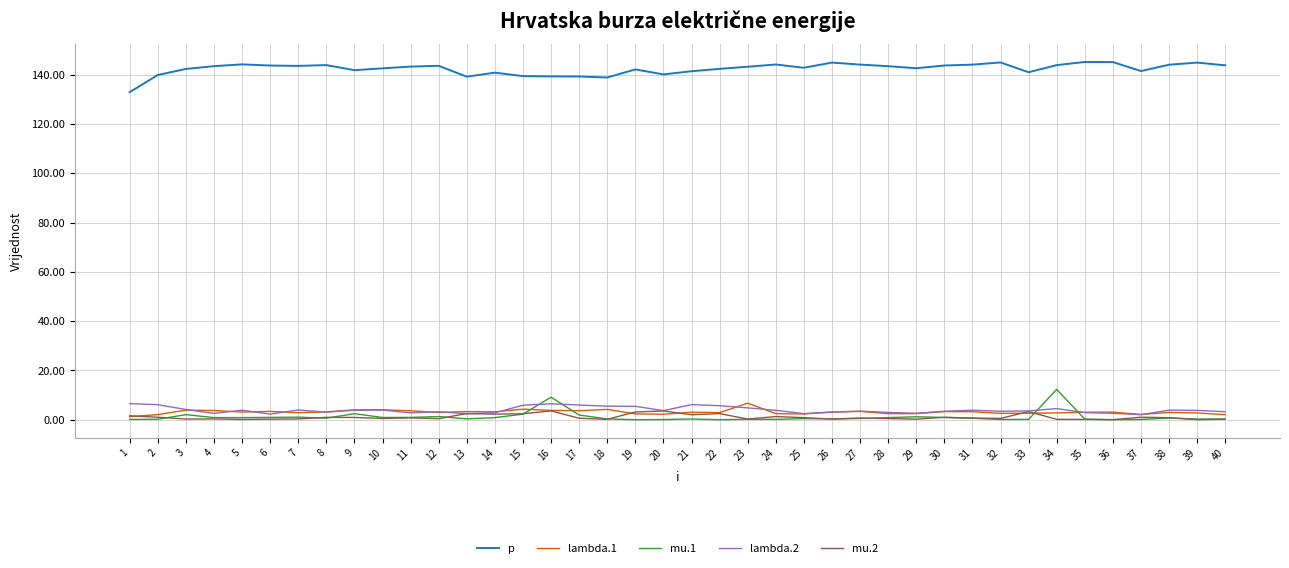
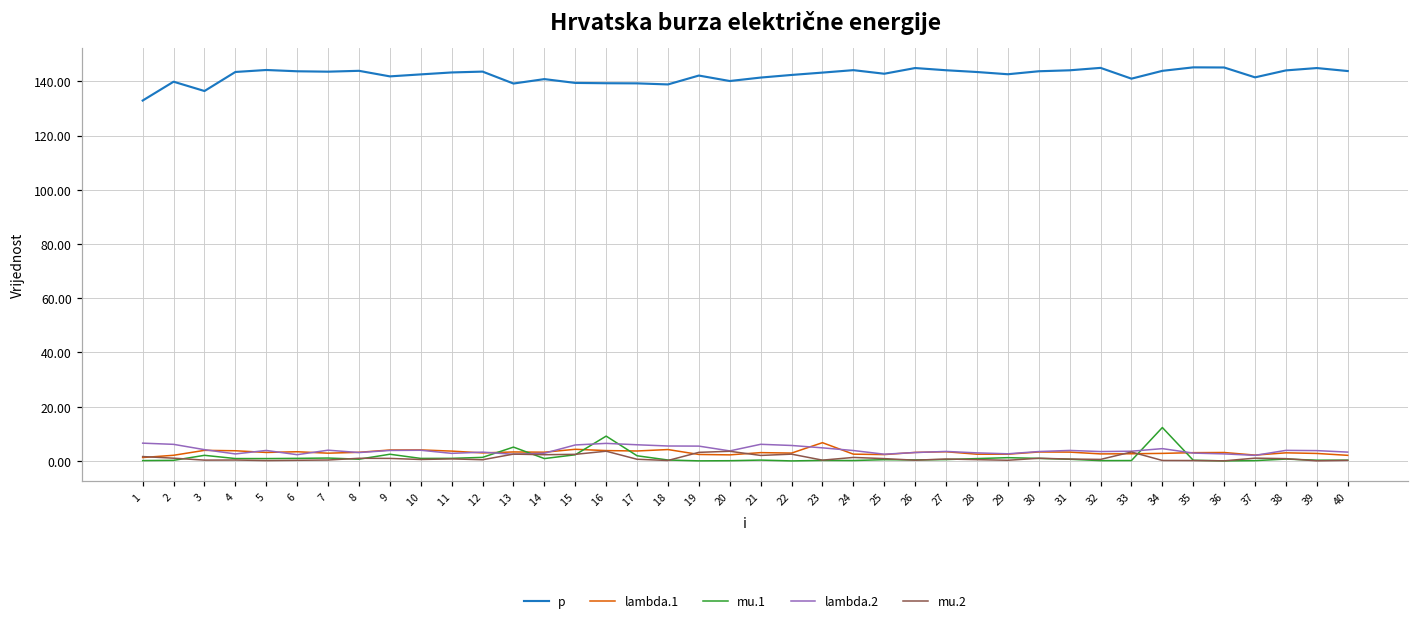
  {
    "p": {
      "1": 133,
      "2": 140,
-     "3": 142,
+     "3": 136,
      "4": 143,
      "5": 144,
      "6": 144,
      "7": 144,
      "8": 144,
      "9": 142,
      "10": 143,
      "11": 143,
      "12": 144,
      "13": 139,
      "14": 141,
      "15": 139,
      "16": 139,
      "17": 139,
      "18": 139,
      "19": 142,
      "20": 140,
      "21": 141,
      "22": 142,
      "23": 143,
      "24": 144,
      "25": 143,
      "26": 145,
      "27": 144,
      "28": 143,
      "29": 143,
      "30": 144,
      "31": 144,
      "32": 145,
      "33": 141,
      "34": 144,
      "35": 145,
      "36": 145,
      "37": 141,
      "38": 144,
      "39": 145,
      "40": 144
    },
    "lambda.1": {
      "2": 2,
      "4": 4,
      "6": 3,
      "7": 3,
      "15": 4,
      "17": 4,
      "18": 4,
      "20": 2,
      "21": 3,
      "23": 7,
      "24": 3,
      "34": 3,
      "40": 2
    },
    "mu.1": {
      "1": 0,
      "3": 2,
      "9": 2,
-     "13": 0,
+     "13": 5,
      "14": 1,
      "16": 9,
      "17": 2,
      "19": 0,
      "20": 0,
      "21": 0,
      "22": 0,
      "24": 0,
      "33": 0,
      "34": 12
    },
    "lambda.2": {
      "1": 7,
      "2": 6,
      "4": 3,
      "6": 2,
      "7": 4,
      "15": 6,
      "16": 6,
      "17": 6,
      "18": 6,
      "19": 5,
      "21": 6,
      "22": 6,
      "23": 5,
      "24": 4,
      "34": 5,
      "40": 3
    },
    "mu.2": {
      "3": 0,
      "9": 1,
      "17": 1,
      "21": 2,
      "24": 1,
      "34": 0
    }
  }
